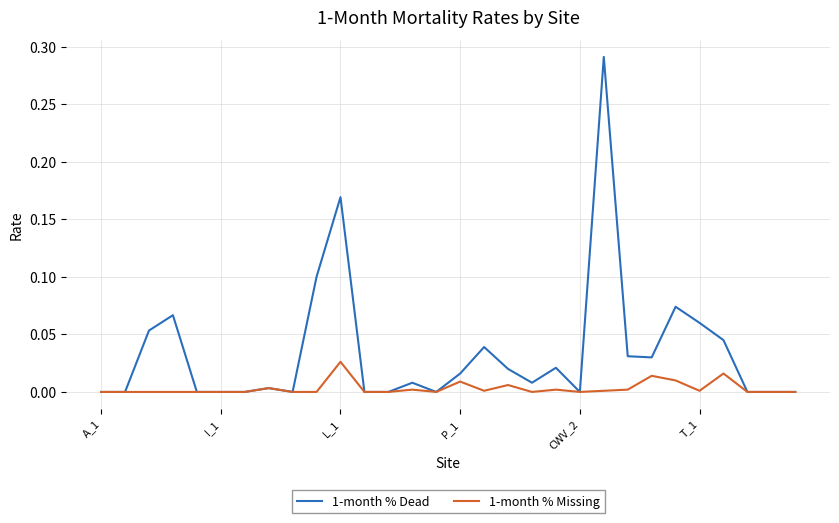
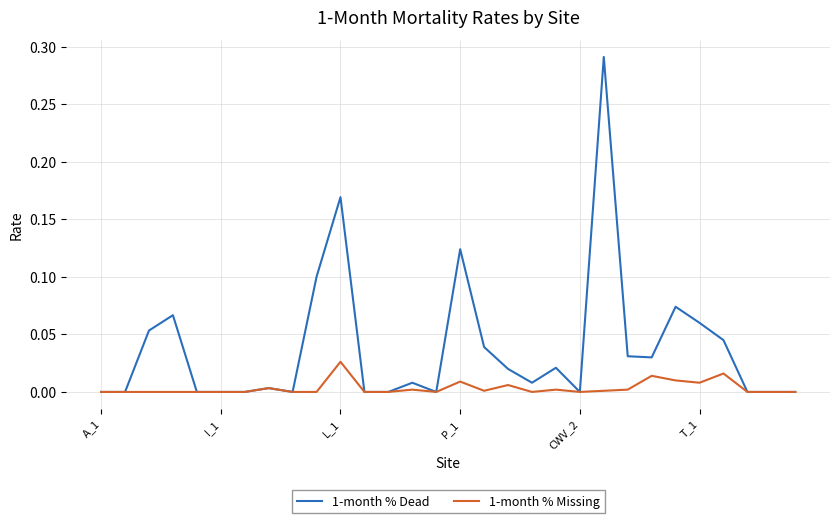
  {
    "1-month % Dead": {
      "L_1": 0.169,
-     "P_1": 0.016,
+     "P_1": 0.124,
      "T_1": 0.060
    },
    "1-month % Missing": {
      "L_1": 0.026,
      "P_1": 0.009,
-     "T_1": 0.001
+     "T_1": 0.008
    }
  }
